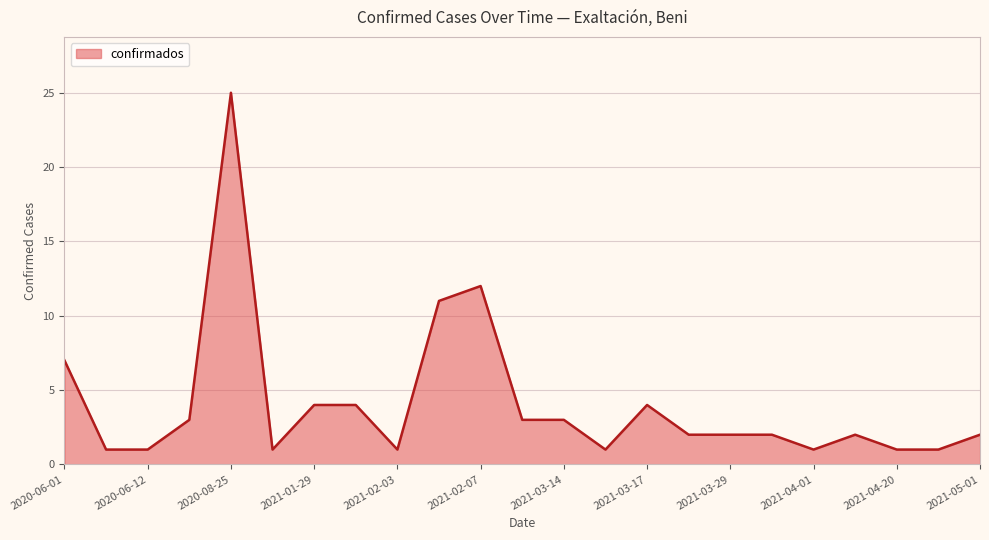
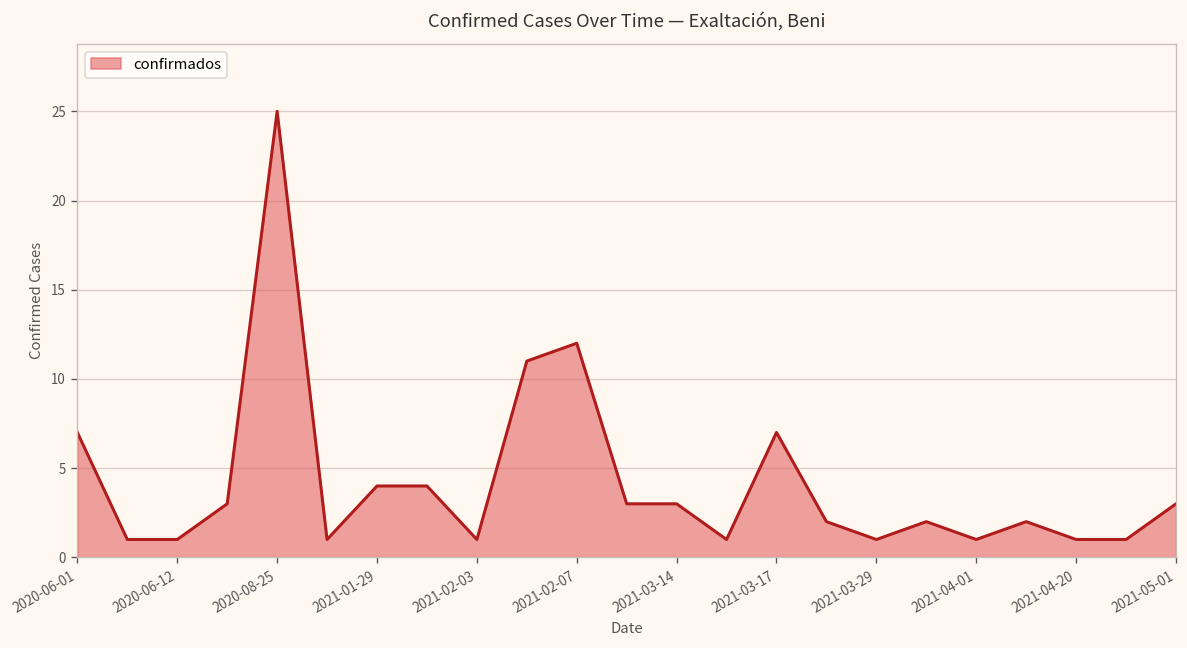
  {
    "2020-06-01": 7,
    "2020-06-12": 1,
    "2020-08-25": 25,
    "2021-01-29": 4,
    "2021-02-03": 1,
    "2021-02-07": 12,
    "2021-03-14": 3,
-   "2021-03-17": 4,
-   "2021-03-29": 2,
+   "2021-03-17": 7,
+   "2021-03-29": 1,
    "2021-04-01": 1,
    "2021-04-20": 1,
-   "2021-05-01": 2
+   "2021-05-01": 3
  }
